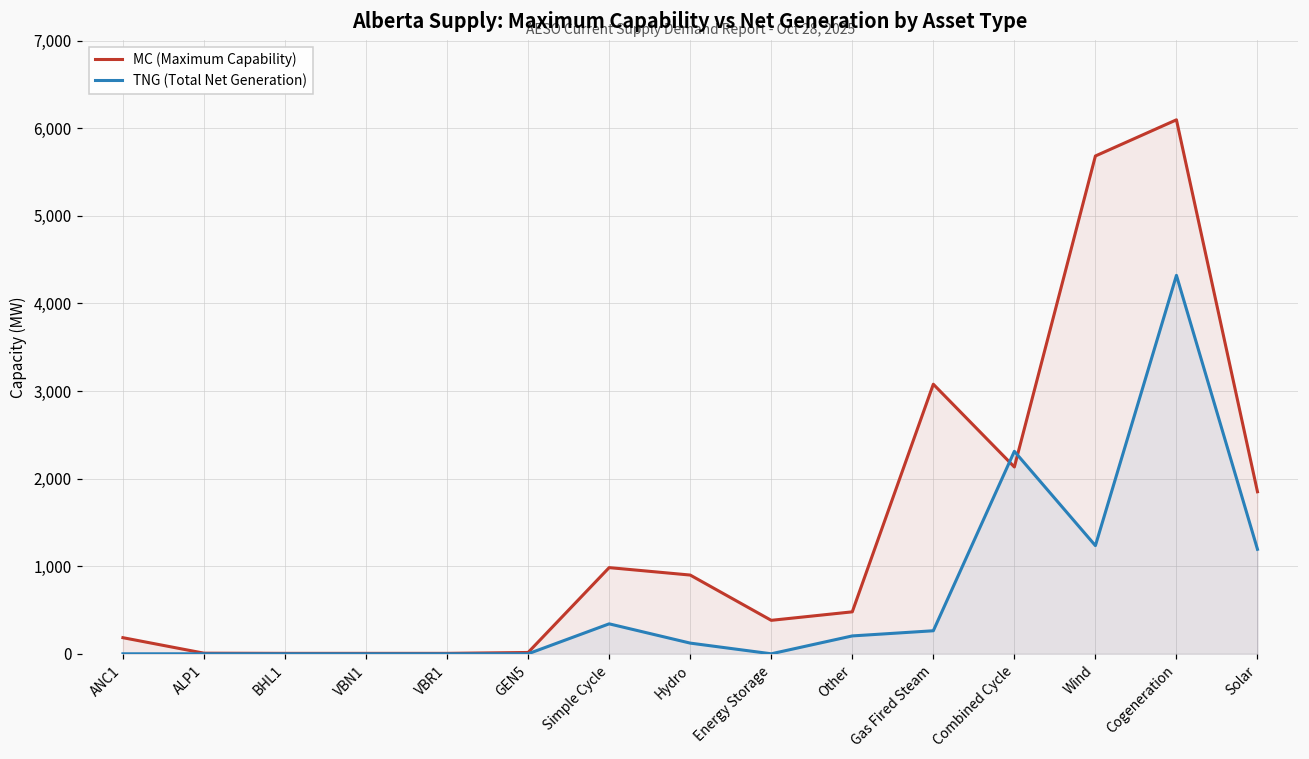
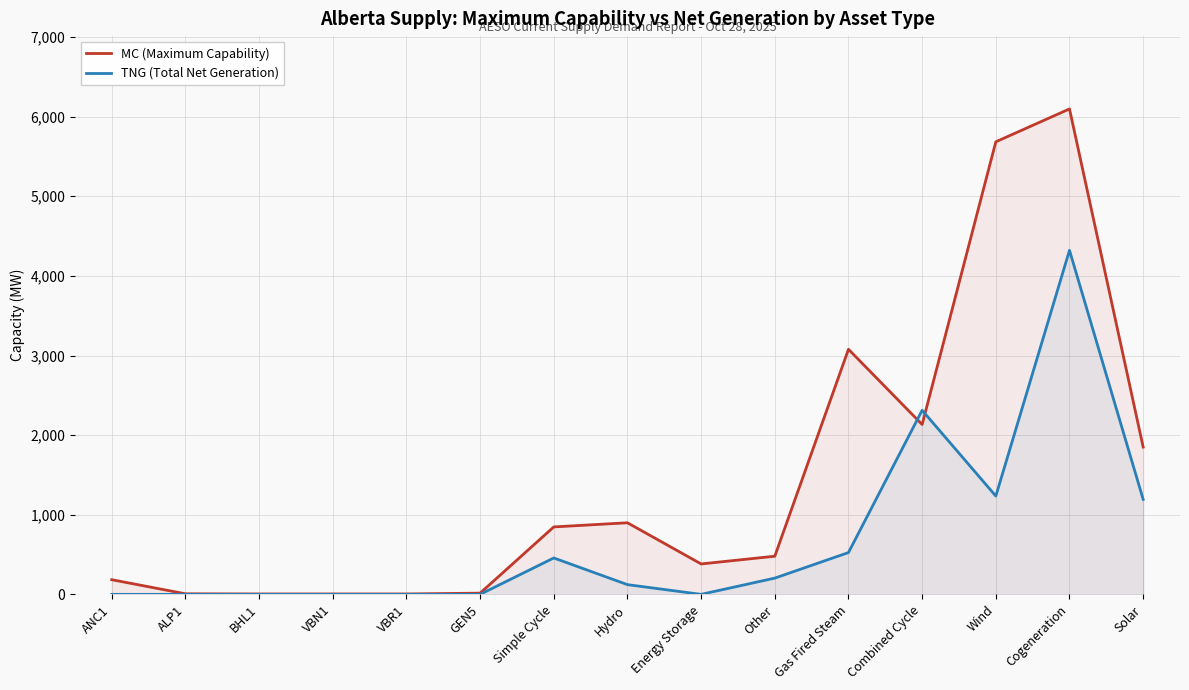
  {
    "MC (Maximum Capability)": {
      "ANC1": "200",
-     "Simple Cycle": "1,000",
+     "Simple Cycle": "800",
      "Hydro": "900",
      "Energy Storage": "400",
      "Other": "500",
      "Gas Fired Steam": "3,100",
      "Combined Cycle": "2,100",
      "Wind": "5,700",
      "Cogeneration": "6,100",
      "Solar": "1,900"
    },
    "TNG (Total Net Generation)": {
      "ANC1": "0",
-     "Simple Cycle": "300",
+     "Simple Cycle": "500",
      "Hydro": "100",
      "Energy Storage": "0",
      "Other": "200",
-     "Gas Fired Steam": "300",
+     "Gas Fired Steam": "500",
      "Combined Cycle": "2,300",
      "Wind": "1,200",
      "Cogeneration": "4,300",
      "Solar": "1,200"
    }
  }
